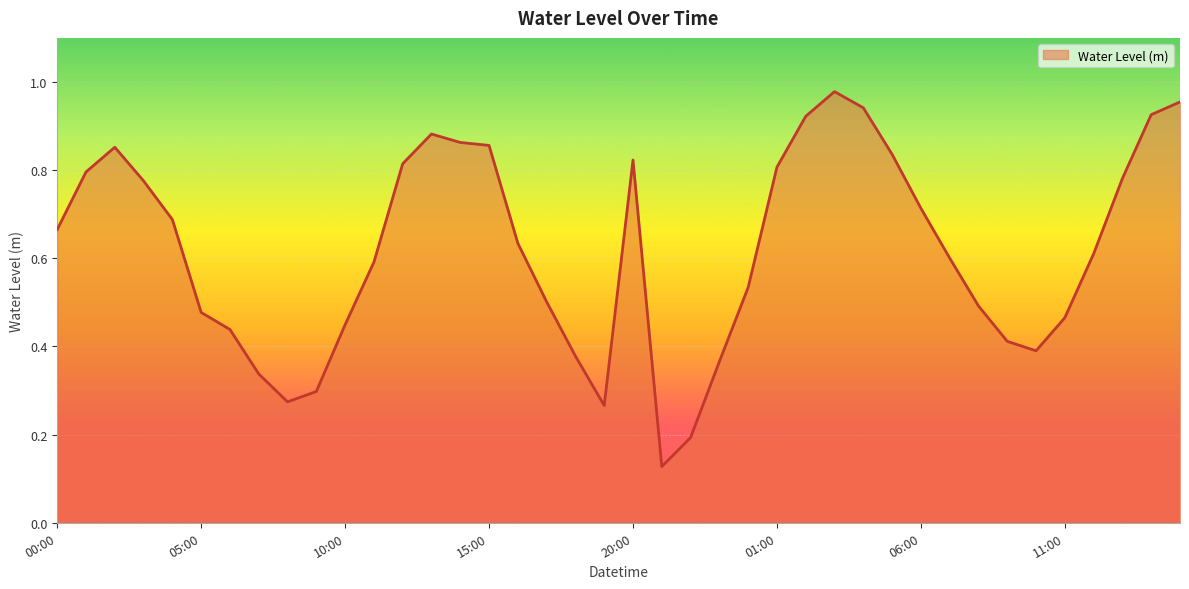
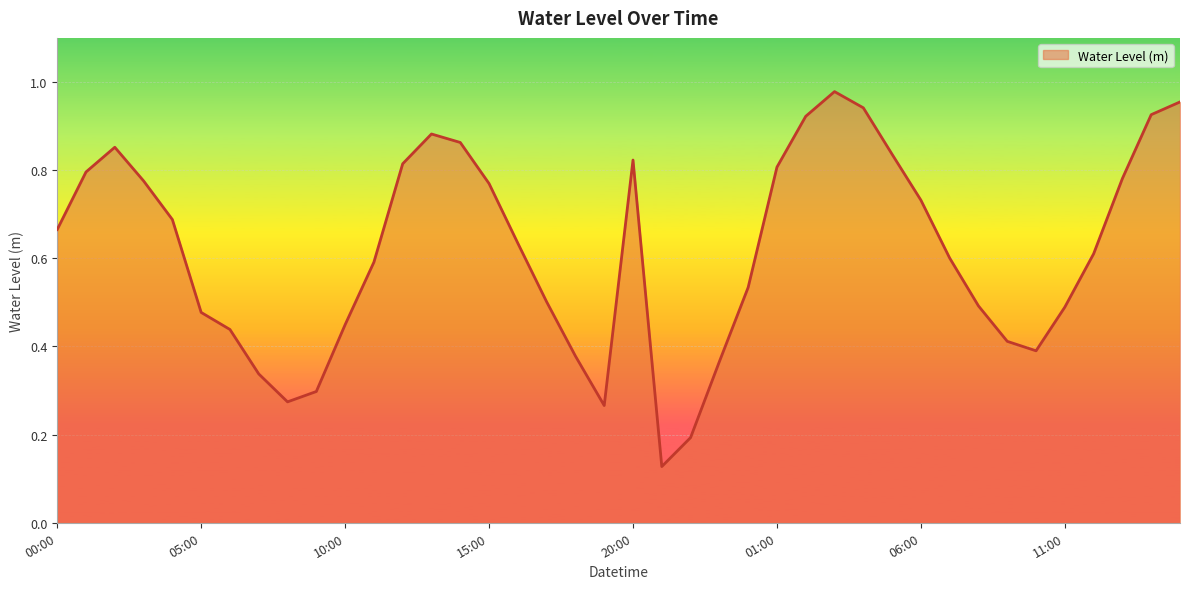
  {
    "00:00": 0.67,
    "05:00": 0.48,
    "10:00": 0.45,
-   "15:00": 0.86,
+   "15:00": 0.77,
    "20:00": 0.82,
    "01:00": 0.81,
-   "06:00": 0.71,
-   "11:00": 0.47
+   "06:00": 0.73,
+   "11:00": 0.49
  }
